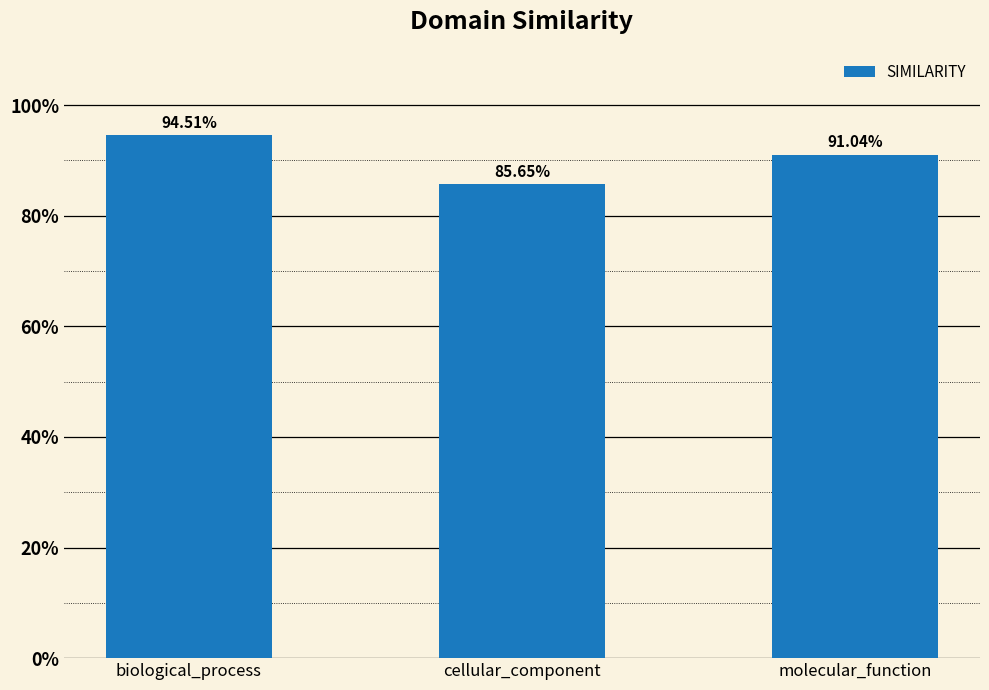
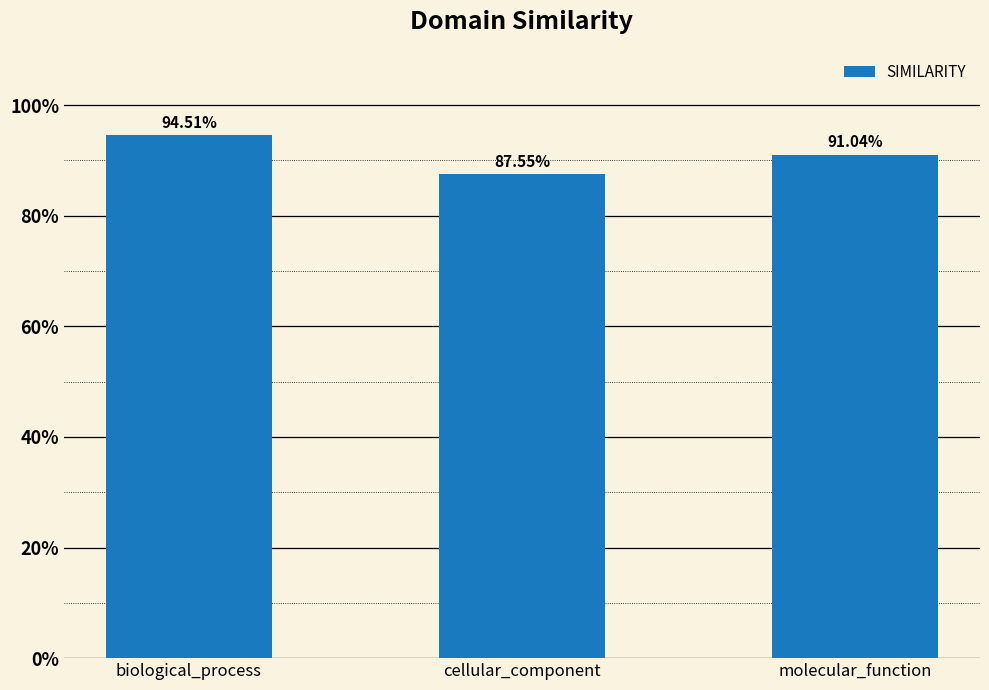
  {
    "biological_process": "94.51%",
-   "cellular_component": "85.65%",
+   "cellular_component": "87.55%",
    "molecular_function": "91.04%"
  }
